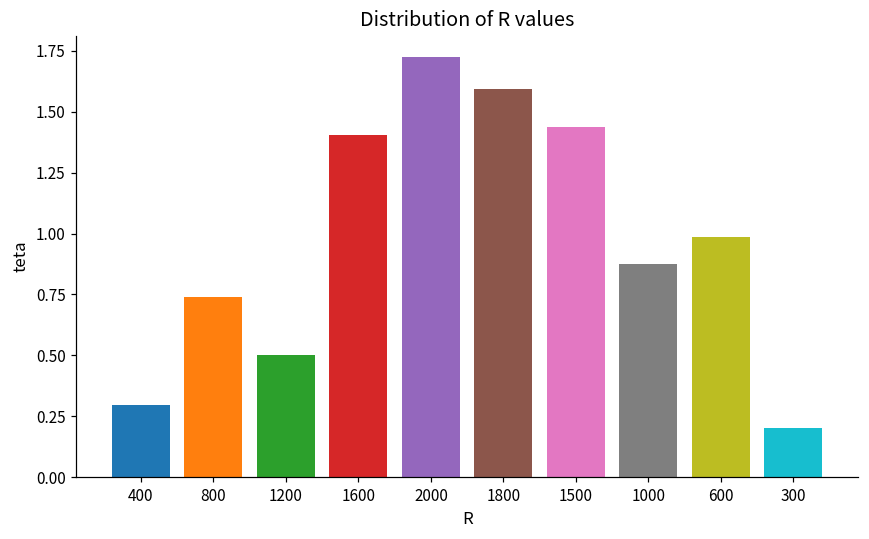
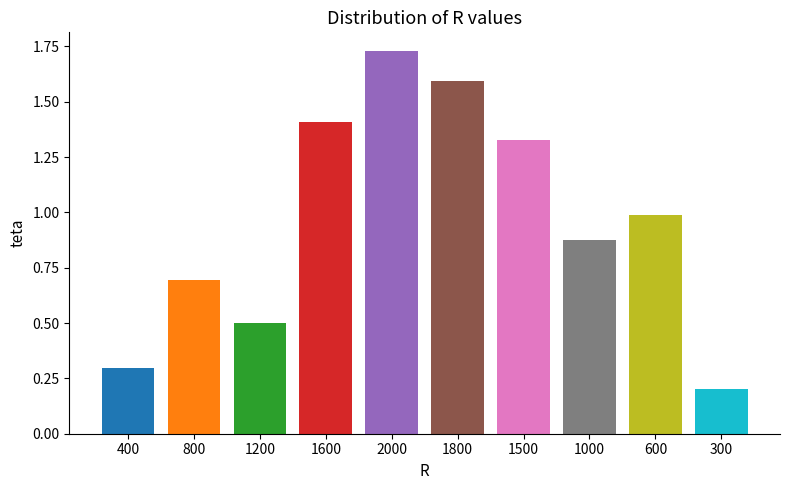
  {
    "400": 0.30,
-   "800": 0.74,
+   "800": 0.69,
    "1200": 0.50,
    "1600": 1.41,
    "2000": 1.73,
    "1800": 1.60,
-   "1500": 1.44,
+   "1500": 1.33,
    "1000": 0.87,
    "600": 0.99,
    "300": 0.20
  }
